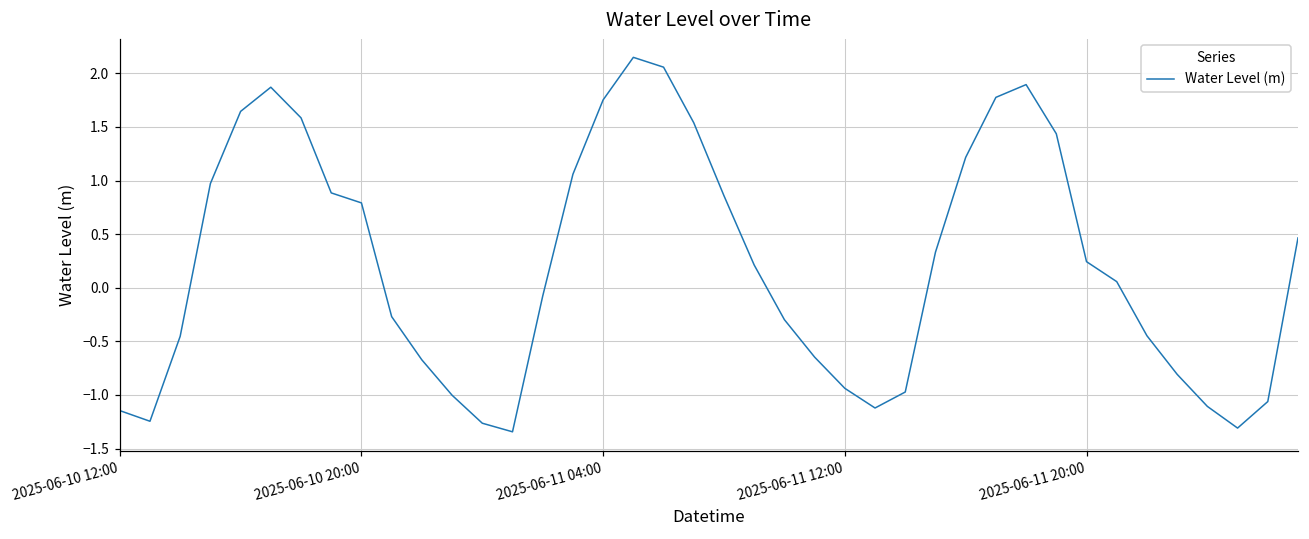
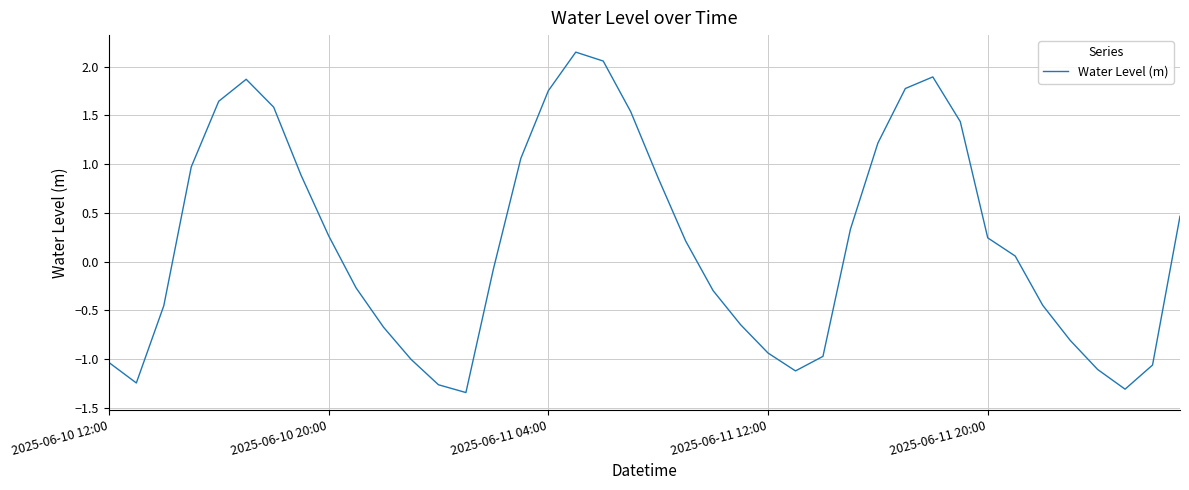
  {
-   "2025-06-10 12:00": -1.1,
-   "2025-06-10 20:00": 0.8,
+   "2025-06-10 12:00": -1.0,
+   "2025-06-10 20:00": 0.3,
    "2025-06-11 04:00": 1.8,
    "2025-06-11 12:00": -0.9,
    "2025-06-11 20:00": 0.2
  }
